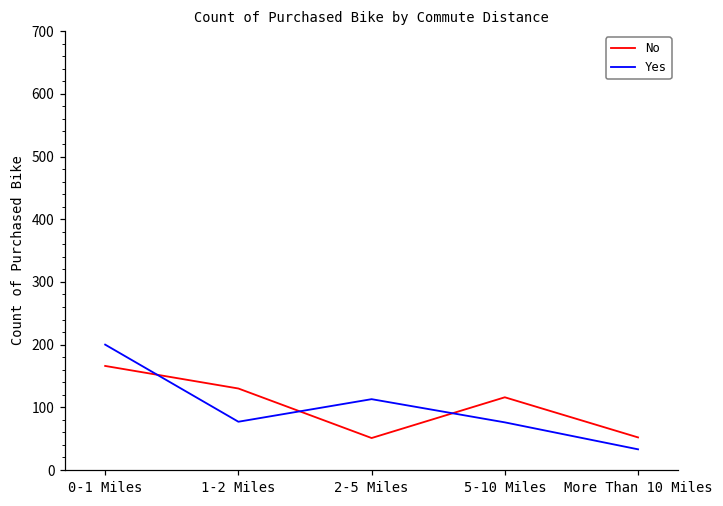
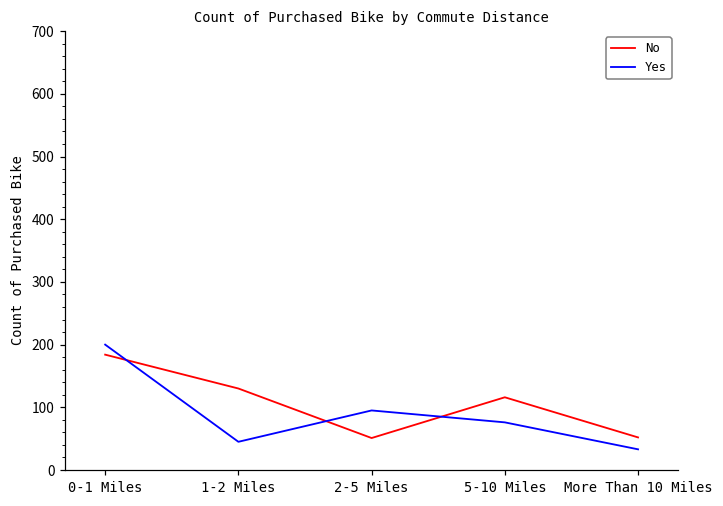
  {
    "No": {
-     "0-1 Miles": 170,
+     "0-1 Miles": 180,
      "1-2 Miles": 130,
      "2-5 Miles": 50,
      "5-10 Miles": 120,
      "More Than 10 Miles": 50
    },
    "Yes": {
      "0-1 Miles": 200,
-     "1-2 Miles": 80,
-     "2-5 Miles": 110,
+     "1-2 Miles": 50,
+     "2-5 Miles": 100,
      "5-10 Miles": 80,
      "More Than 10 Miles": 30
    }
  }
